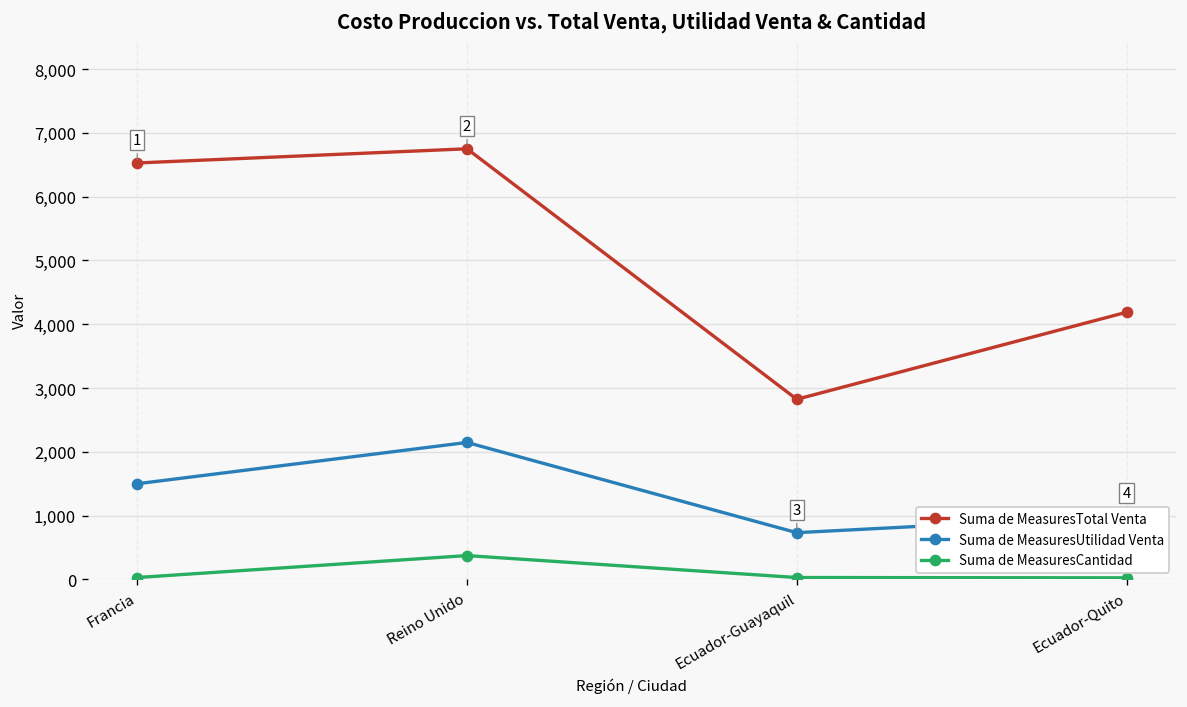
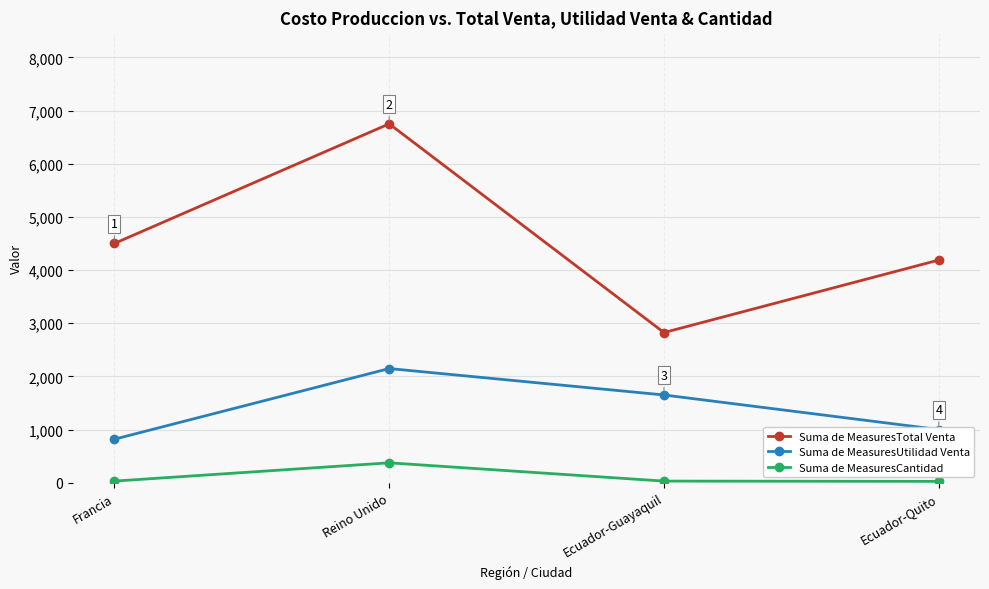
  {
    "Suma de MeasuresTotal Venta": {
-     "Francia": "6,500",
+     "Francia": "4,500",
      "Ecuador-Guayaquil": "2,800",
      "Ecuador-Quito": "4,200"
    },
    "Suma de MeasuresUtilidad Venta": {
-     "Francia": "1,500",
+     "Francia": "800",
      "Reino Unido": "2,100",
-     "Ecuador-Guayaquil": "700"
+     "Ecuador-Guayaquil": "1,700"
    },
    "Suma de MeasuresCantidad": {
      "Francia": "0",
      "Reino Unido": "400",
      "Ecuador-Guayaquil": "0",
      "Ecuador-Quito": "0"
    }
  }
